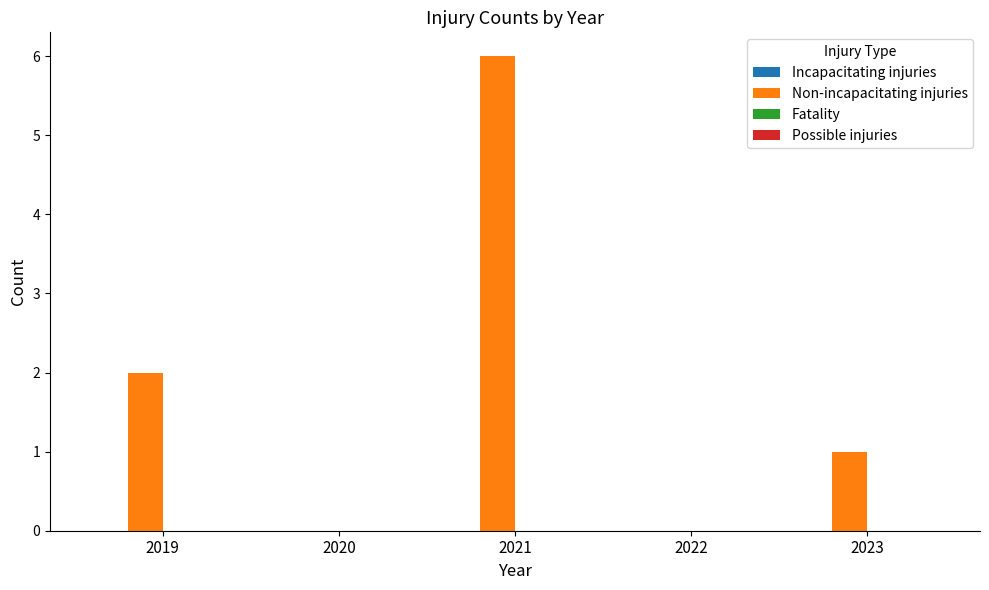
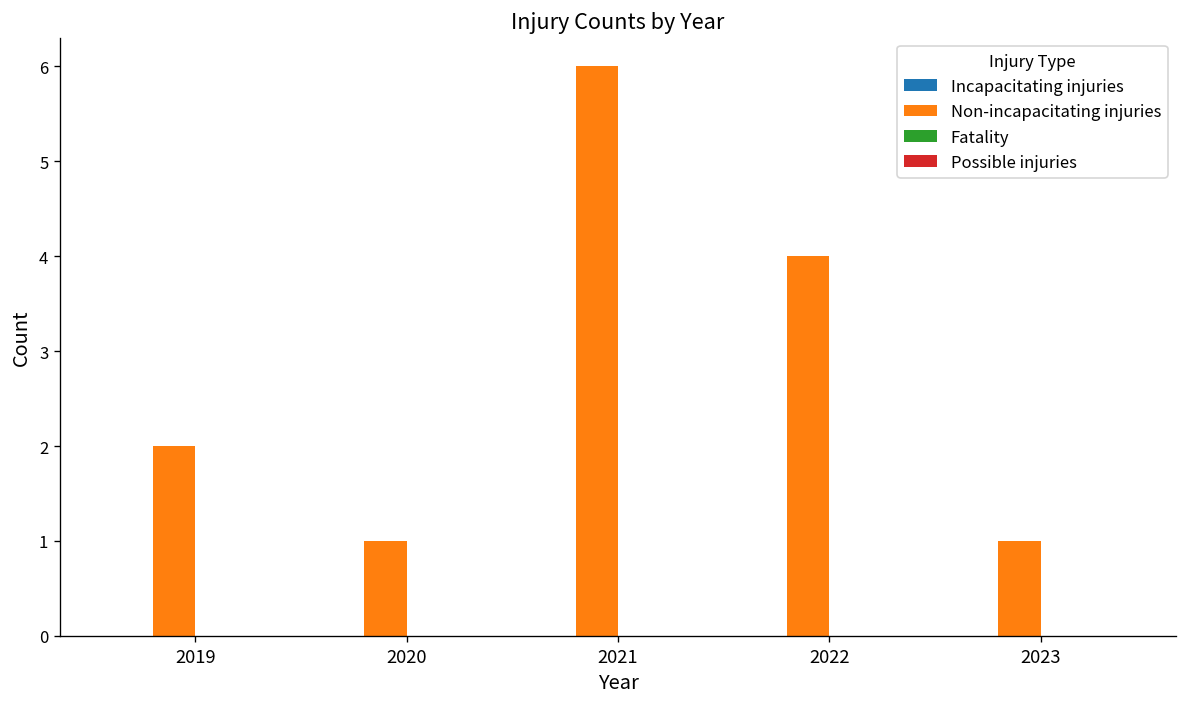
  {
    "Incapacitating injuries": {
      "2019": 0,
      "2020": 0,
      "2021": 0,
      "2022": 0,
      "2023": 0
    },
    "Non-incapacitating injuries": {
      "2019": 2,
-     "2020": 0,
+     "2020": 1,
      "2021": 6,
-     "2022": 0,
+     "2022": 4,
      "2023": 1
    },
    "Fatality": {
      "2019": 0,
      "2020": 0,
      "2021": 0,
      "2022": 0,
      "2023": 0
    },
    "Possible injuries": {
      "2019": 0,
      "2020": 0,
      "2021": 0,
      "2022": 0,
      "2023": 0
    }
  }
